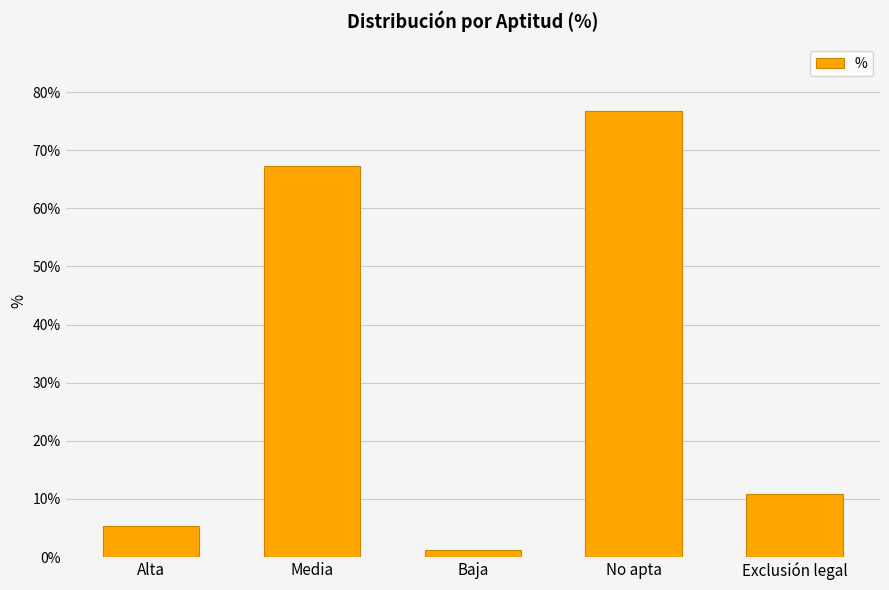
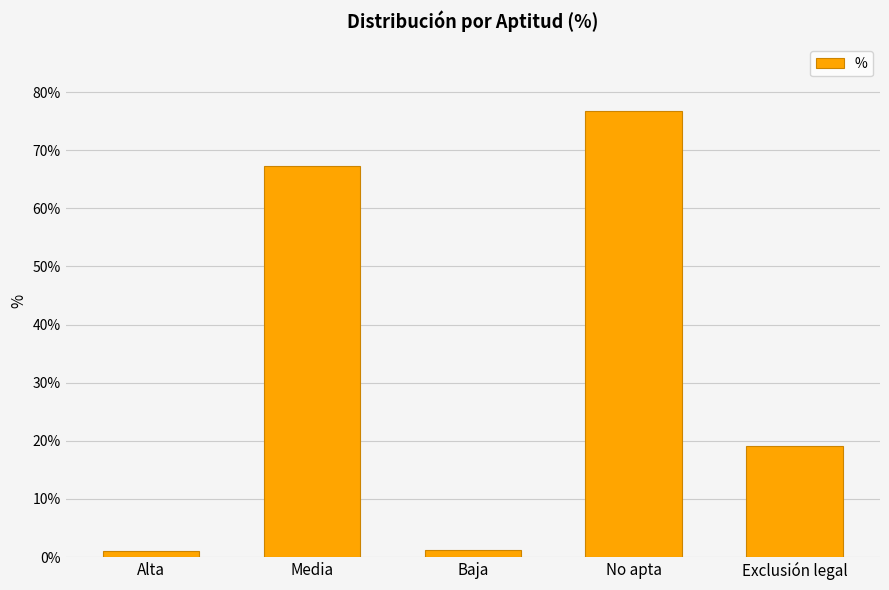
  {
-   "Alta": "5%",
+   "Alta": "1%",
    "Media": "67%",
    "Baja": "1%",
    "No apta": "77%",
-   "Exclusión legal": "11%"
+   "Exclusión legal": "19%"
  }
